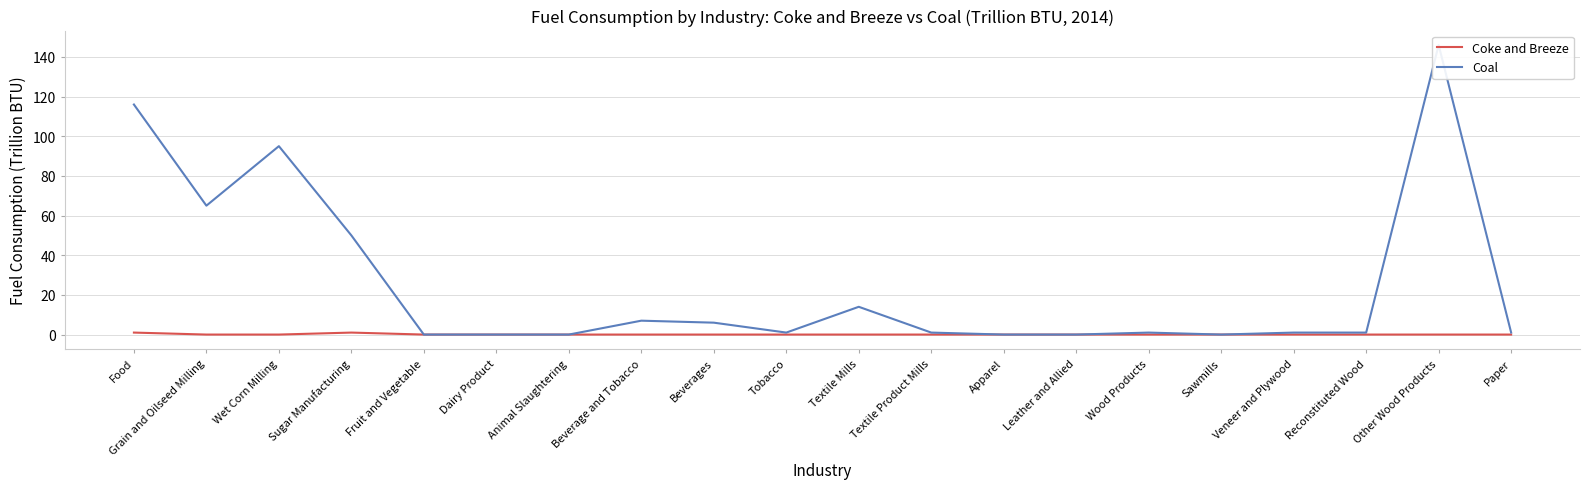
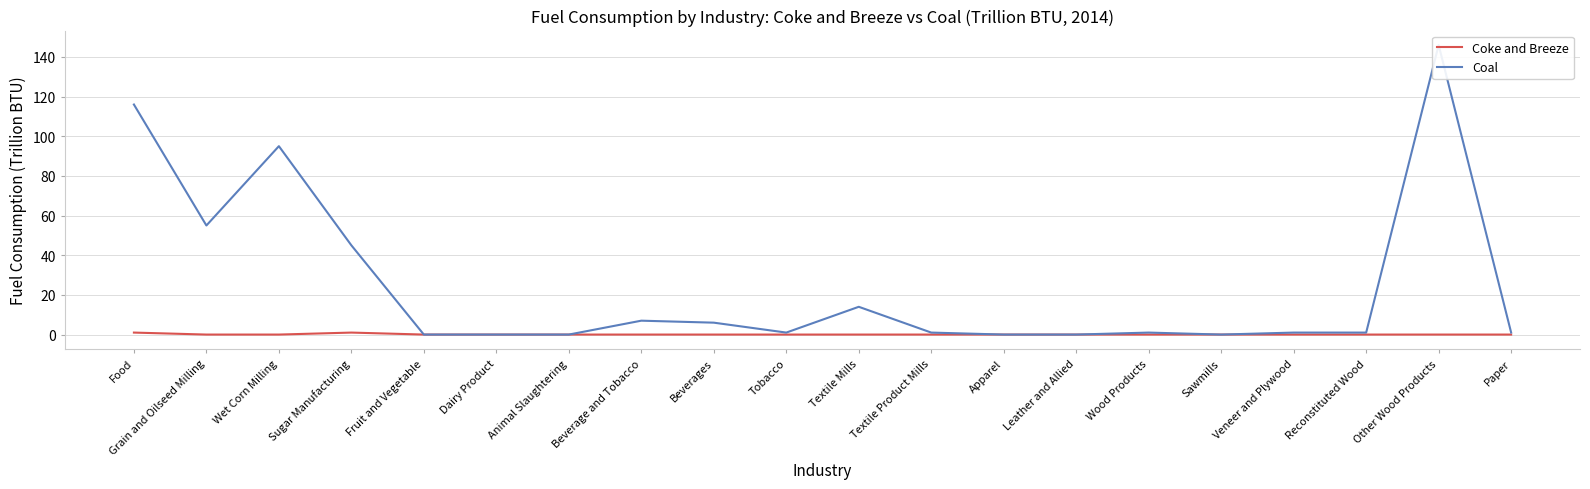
  {
    "Coke and Breeze": {
      "Food": 1,
      "Grain and Oilseed Milling": 0,
      "Wet Corn Milling": 0,
      "Sugar Manufacturing": 1,
      "Beverage and Tobacco": 0,
      "Beverages": 0,
      "Textile Mills": 0,
      "Other Wood Products": 0
    },
    "Coal": {
      "Food": 116,
-     "Grain and Oilseed Milling": 65,
+     "Grain and Oilseed Milling": 55,
      "Wet Corn Milling": 95,
-     "Sugar Manufacturing": 50,
+     "Sugar Manufacturing": 45,
      "Beverage and Tobacco": 7,
      "Beverages": 6,
      "Textile Mills": 14
    }
  }
